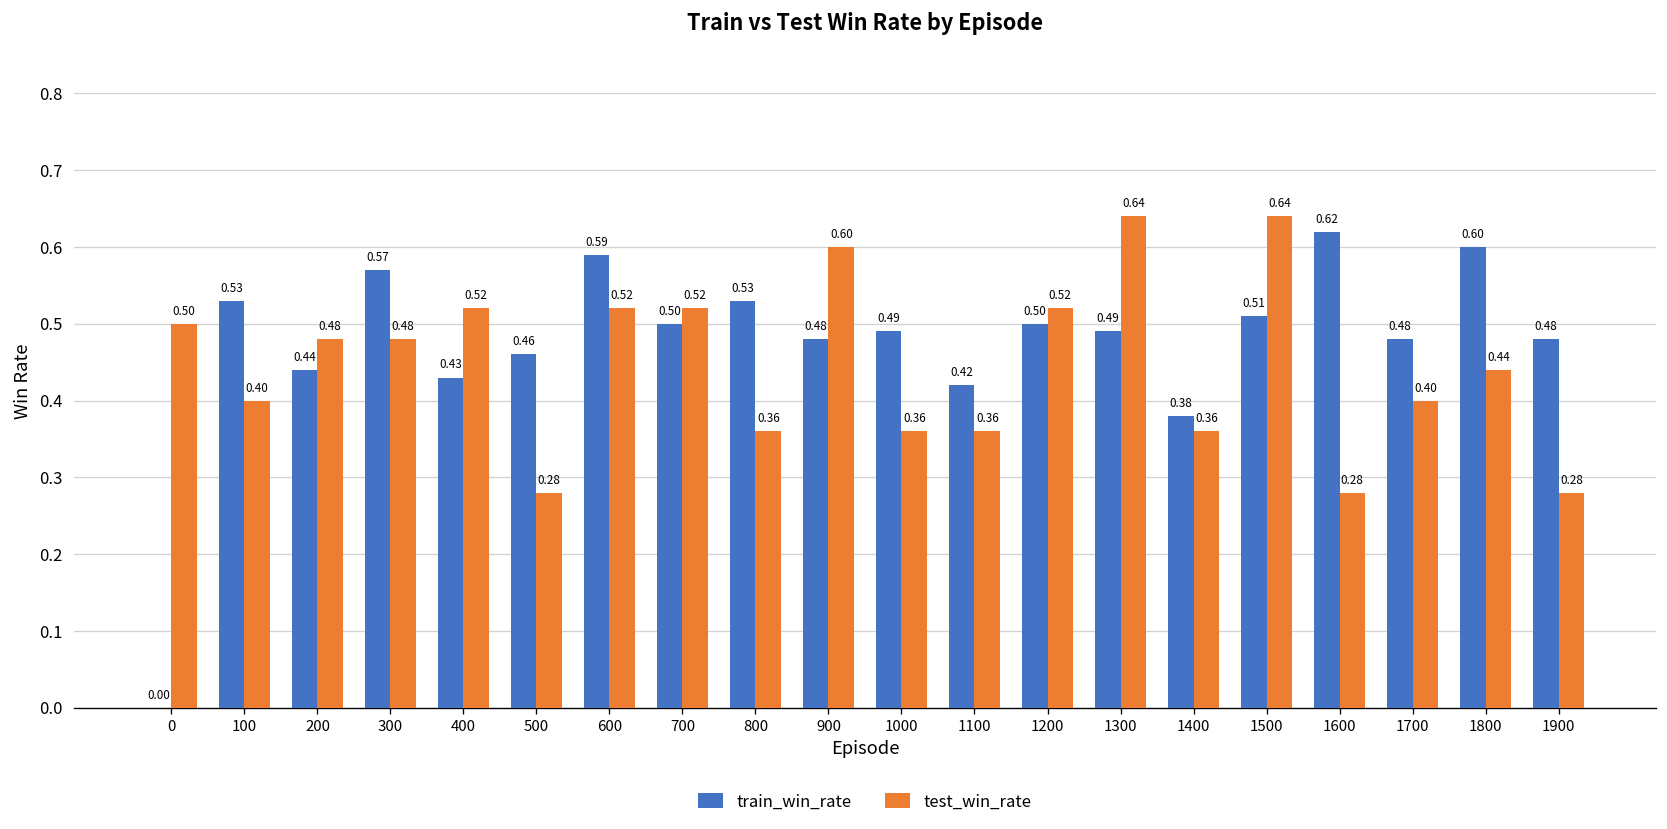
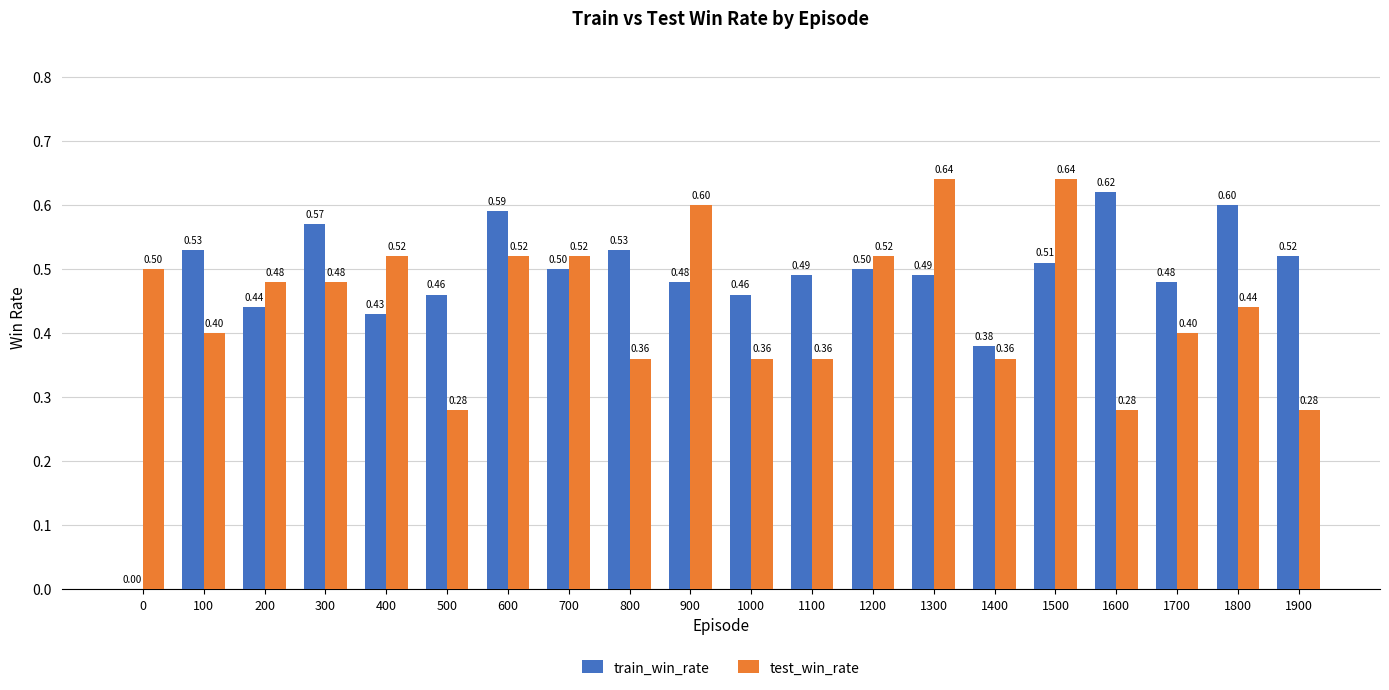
  {
    "train_win_rate": {
      "0": 0.00,
      "100": 0.53,
      "200": 0.44,
      "300": 0.57,
      "400": 0.43,
      "500": 0.46,
      "600": 0.59,
      "700": 0.50,
      "800": 0.53,
      "900": 0.48,
-     "1000": 0.49,
-     "1100": 0.42,
+     "1000": 0.46,
+     "1100": 0.49,
      "1200": 0.50,
      "1300": 0.49,
      "1400": 0.38,
      "1500": 0.51,
      "1600": 0.62,
      "1700": 0.48,
      "1800": 0.60,
-     "1900": 0.48
+     "1900": 0.52
    },
    "test_win_rate": {
      "0": 0.50,
      "100": 0.40,
      "200": 0.48,
      "300": 0.48,
      "400": 0.52,
      "500": 0.28,
      "600": 0.52,
      "700": 0.52,
      "800": 0.36,
      "900": 0.60,
      "1000": 0.36,
      "1100": 0.36,
      "1200": 0.52,
      "1300": 0.64,
      "1400": 0.36,
      "1500": 0.64,
      "1600": 0.28,
      "1700": 0.40,
      "1800": 0.44,
      "1900": 0.28
    }
  }
